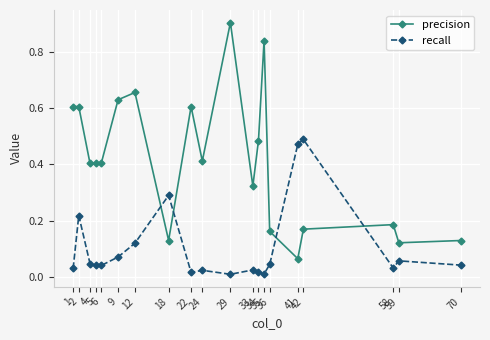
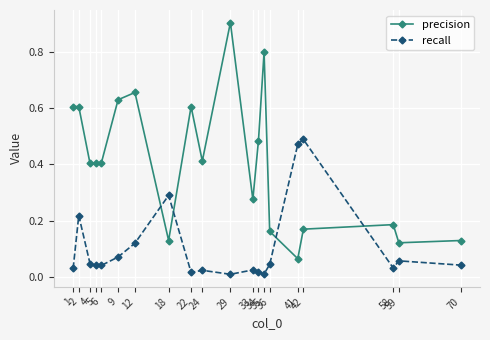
  {
    "precision": {
      "1": 0.60,
      "2": 0.60,
      "4": 0.40,
      "5": 0.40,
      "6": 0.40,
      "9": 0.63,
      "12": 0.65,
      "18": 0.13,
      "22": 0.60,
      "24": 0.41,
      "29": 0.90,
-     "33": 0.32,
+     "33": 0.27,
      "34": 0.48,
-     "35": 0.84,
+     "35": 0.80,
      "36": 0.16,
      "41": 0.06,
      "42": 0.17,
      "58": 0.19,
      "59": 0.12,
      "70": 0.13
    },
    "recall": {
      "1": 0.03,
      "2": 0.22,
      "4": 0.05,
      "5": 0.04,
      "6": 0.04,
      "9": 0.07,
      "12": 0.12,
      "18": 0.29,
      "22": 0.02,
      "24": 0.02,
      "29": 0.01,
      "33": 0.02,
      "34": 0.02,
      "35": 0.01,
      "36": 0.04,
      "41": 0.47,
      "42": 0.49,
      "58": 0.03,
      "59": 0.06,
      "70": 0.04
    }
  }
